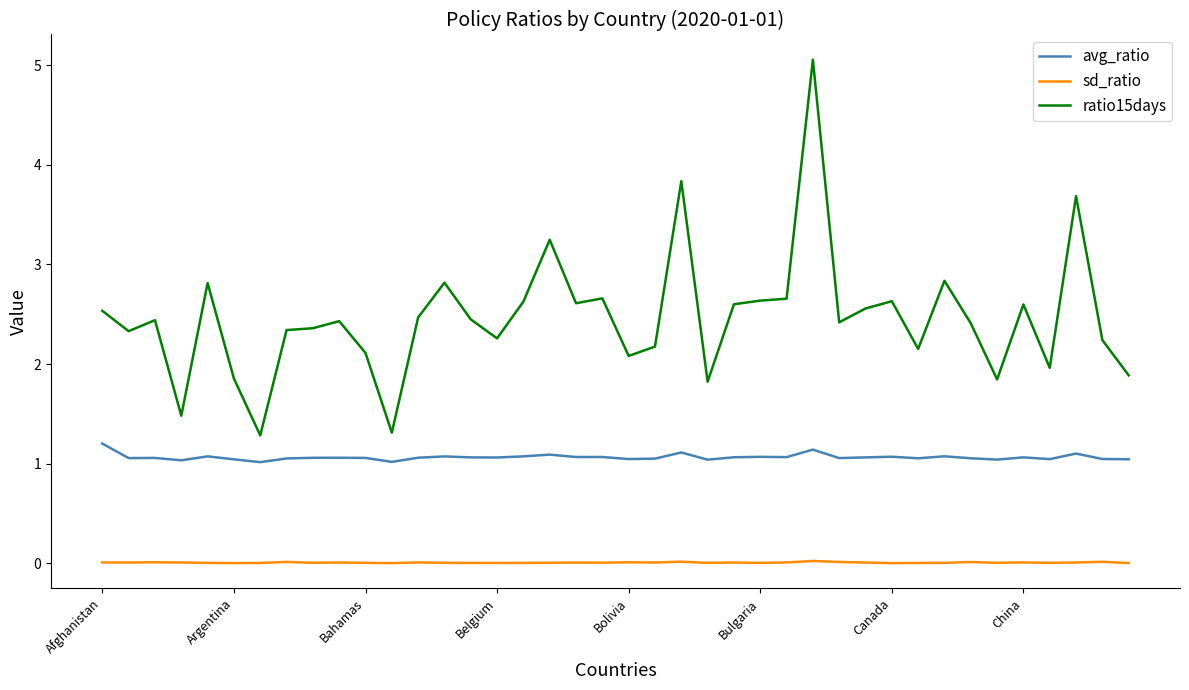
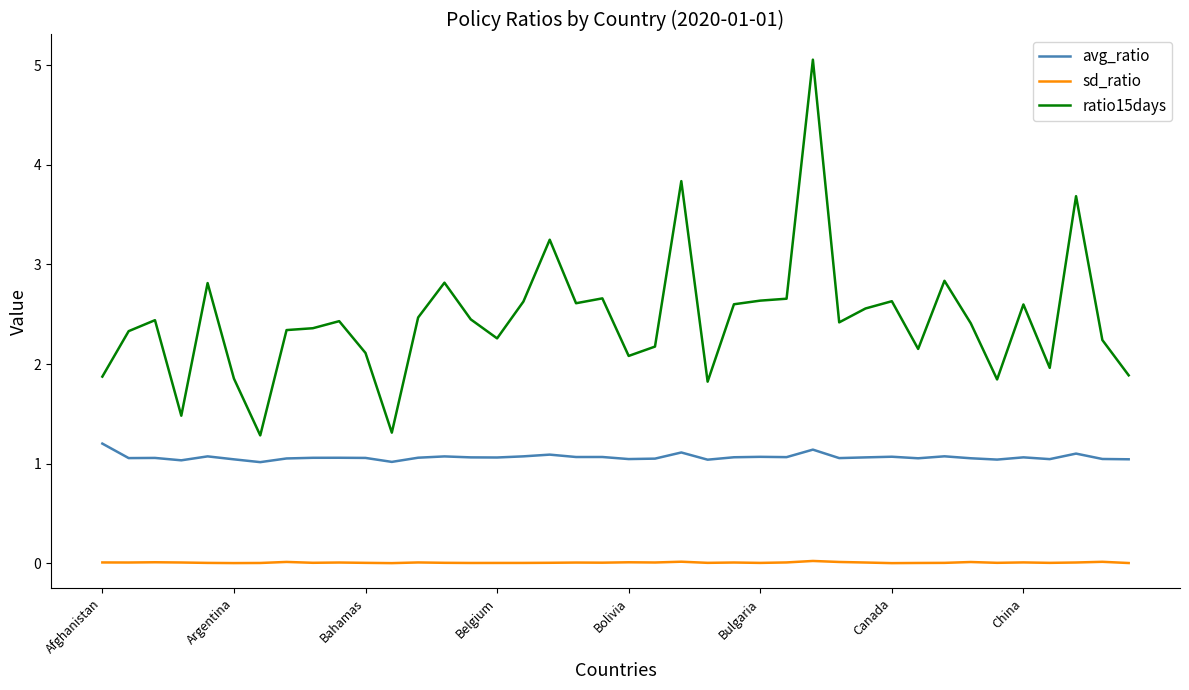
  {
    "avg_ratio": {
      "Afghanistan": 1.2,
      "Argentina": 1.0,
      "Bahamas": 1.1,
      "Belgium": 1.1,
      "Bolivia": 1.0,
      "Bulgaria": 1.1,
      "Canada": 1.1,
      "China": 1.1
    },
    "sd_ratio": {
      "Afghanistan": 0.0,
      "Argentina": 0.0,
      "Bahamas": 0.0,
      "Belgium": 0.0,
      "Bolivia": 0.0,
      "Bulgaria": 0.0,
      "Canada": 0.0,
      "China": 0.0
    },
    "ratio15days": {
-     "Afghanistan": 2.5,
+     "Afghanistan": 1.9,
      "Argentina": 1.9,
      "Bahamas": 2.1,
      "Belgium": 2.3,
      "Bolivia": 2.1,
      "Bulgaria": 2.6,
      "Canada": 2.6,
      "China": 2.6
    }
  }
